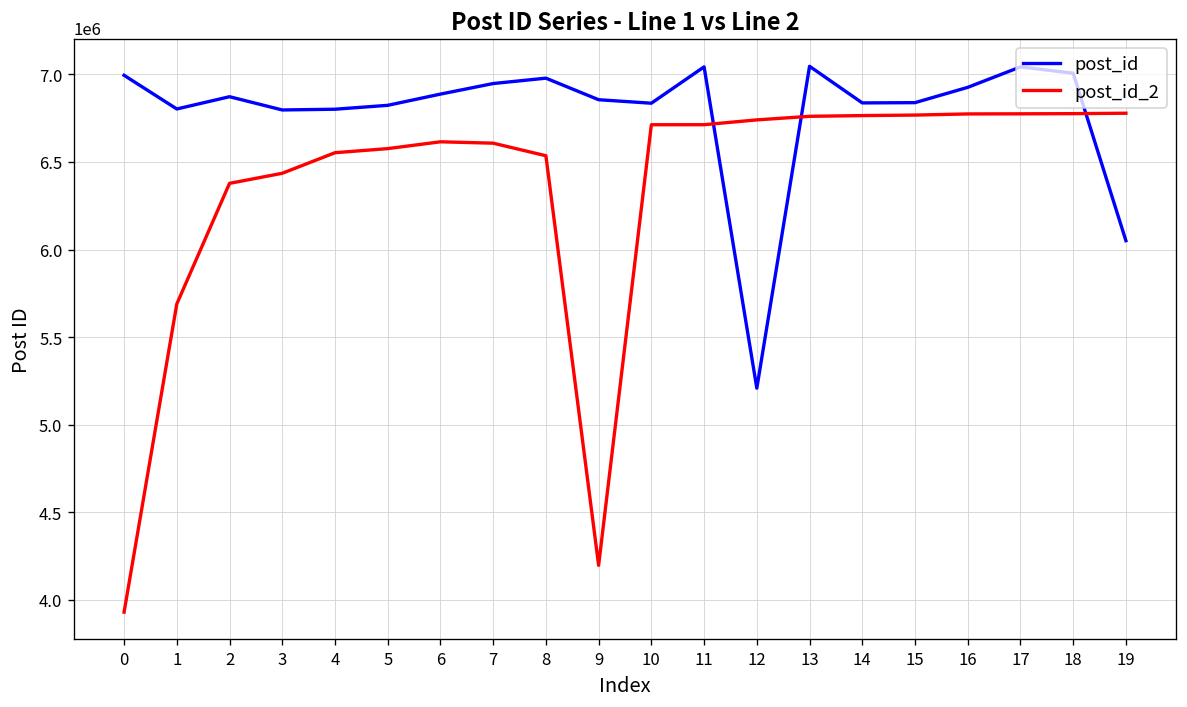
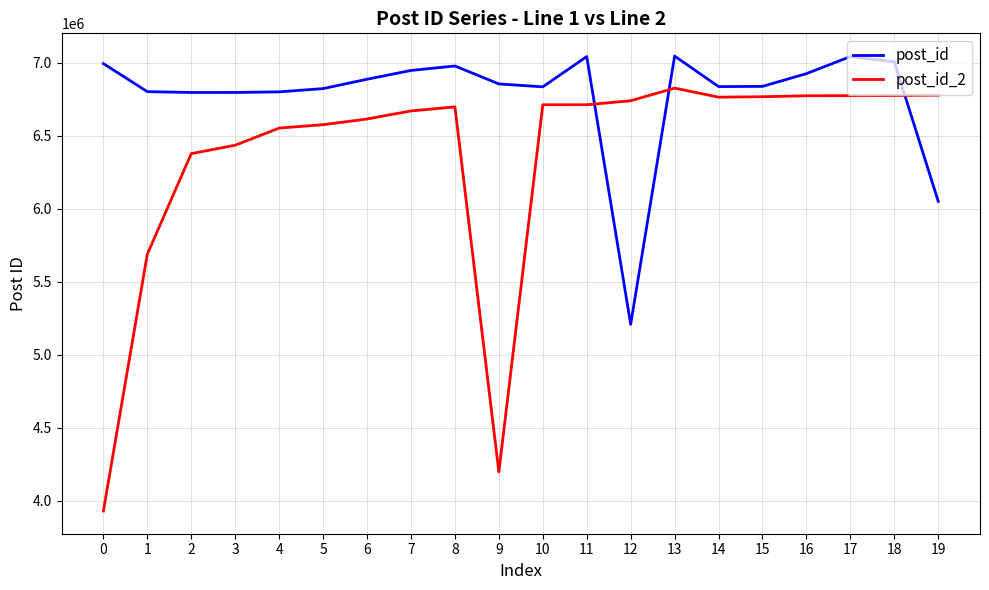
  {
    "post_id": {
      "0": 6990000,
      "1": 6800000,
-     "2": 6870000,
+     "2": 6800000,
      "3": 6800000,
      "4": 6800000,
      "5": 6820000,
      "6": 6890000,
      "7": 6950000,
      "8": 6980000,
      "9": 6860000,
      "10": 6840000,
      "11": 7040000,
      "12": 5210000,
      "13": 7050000,
      "14": 6840000,
      "15": 6840000,
      "16": 6930000,
      "19": 6050000
    },
    "post_id_2": {
      "0": 3930000,
      "1": 5690000,
      "2": 6380000,
      "3": 6440000,
      "4": 6550000,
      "5": 6580000,
      "6": 6620000,
-     "7": 6610000,
-     "8": 6540000,
+     "7": 6670000,
+     "8": 6700000,
      "9": 4200000,
      "10": 6710000,
      "11": 6710000,
      "12": 6740000,
-     "13": 6760000,
+     "13": 6830000,
      "14": 6760000,
      "15": 6770000,
      "16": 6770000,
      "17": 6770000,
      "18": 6780000,
      "19": 6780000
    }
  }
